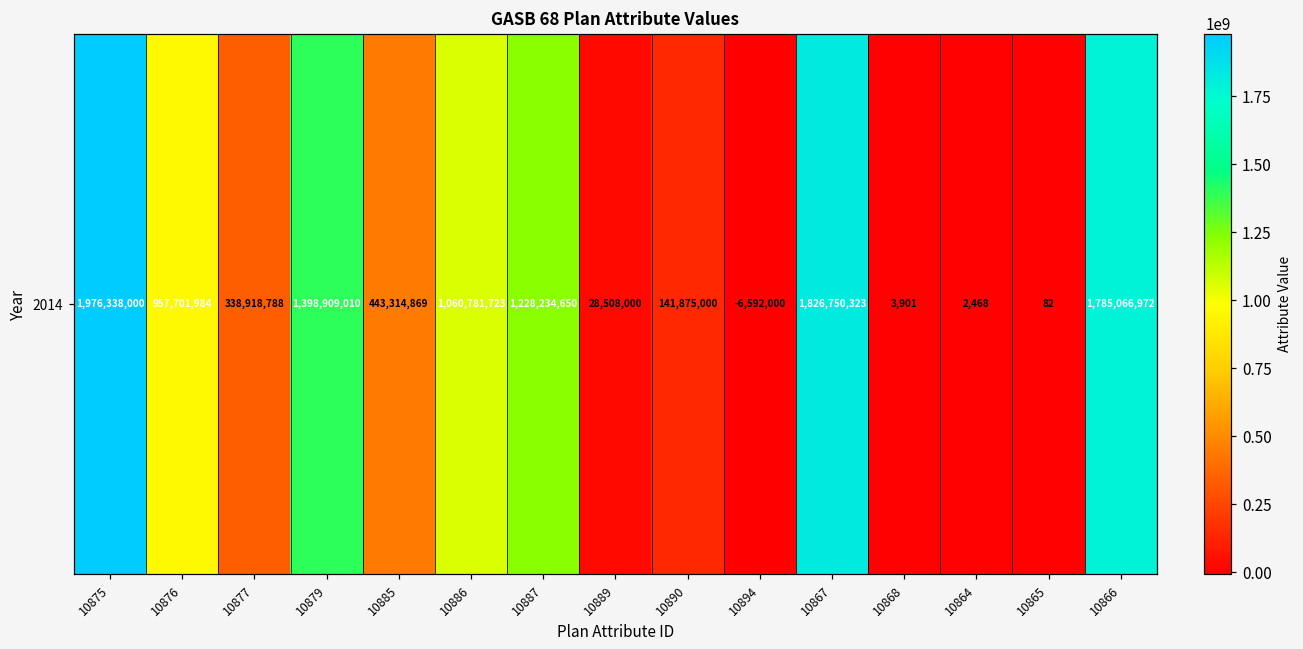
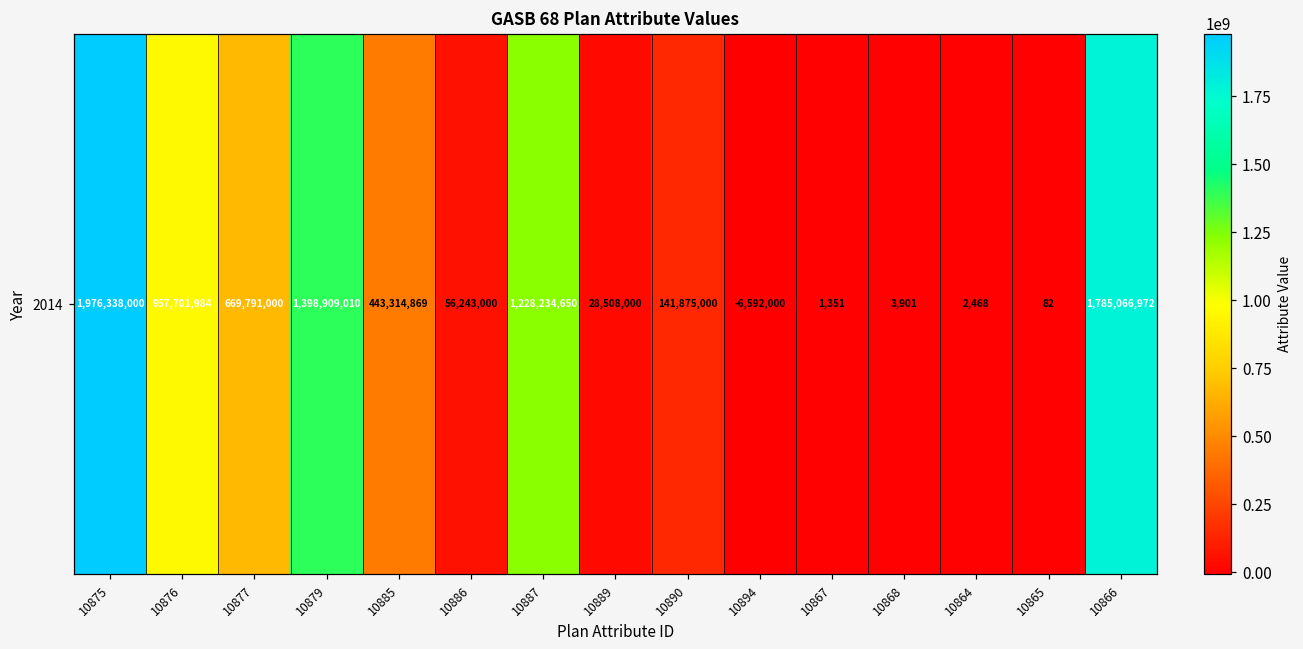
  {
    "2014": {
      "10875": "1,976,338,000",
      "10876": "957,701,984",
-     "10877": "338,918,788",
+     "10877": "669,791,000",
      "10879": "1,398,909,010",
      "10885": "443,314,869",
-     "10886": "1,060,781,723",
+     "10886": "56,243,000",
      "10887": "1,228,234,650",
      "10889": "28,508,000",
      "10890": "141,875,000",
      "10894": "-6,592,000",
-     "10867": "1,826,750,323",
+     "10867": "1,351",
      "10868": "3,901",
      "10864": "2,468",
      "10865": "82",
      "10866": "1,785,066,972"
    }
  }
